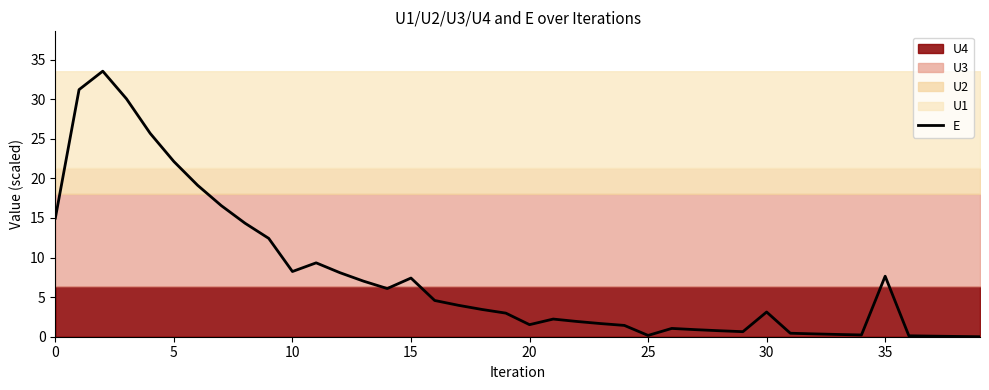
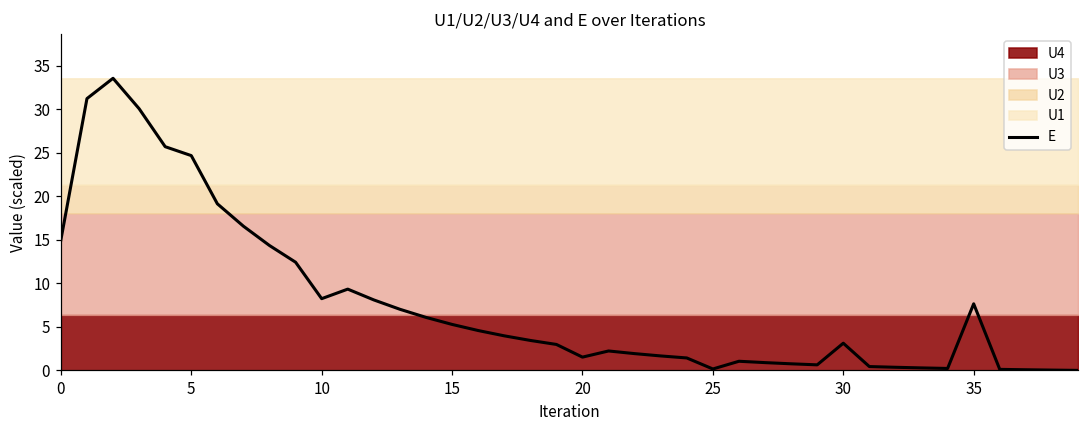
  {
    "E": {
      "0": 15,
-     "5": 22,
+     "5": 25,
      "10": 8,
-     "15": 7,
+     "15": 5,
      "20": 2,
      "25": 0,
      "30": 3,
      "35": 8
    },
    "U4": {
      "0": 6,
      "5": 6,
      "10": 6,
      "15": 6,
      "20": 6,
      "25": 6,
      "30": 6,
      "35": 6
    }
  }
